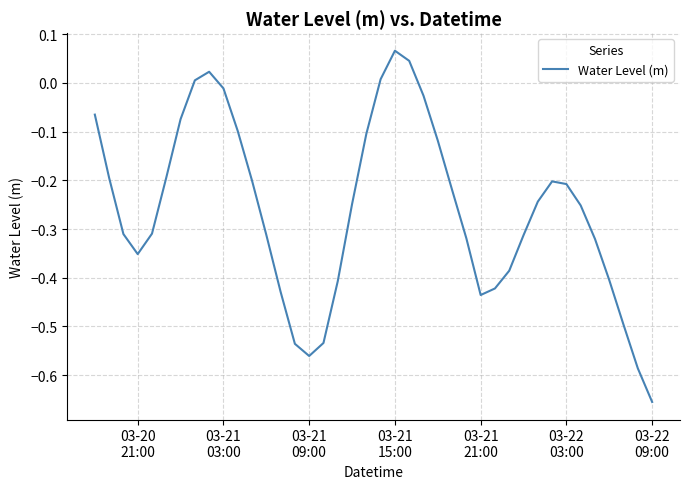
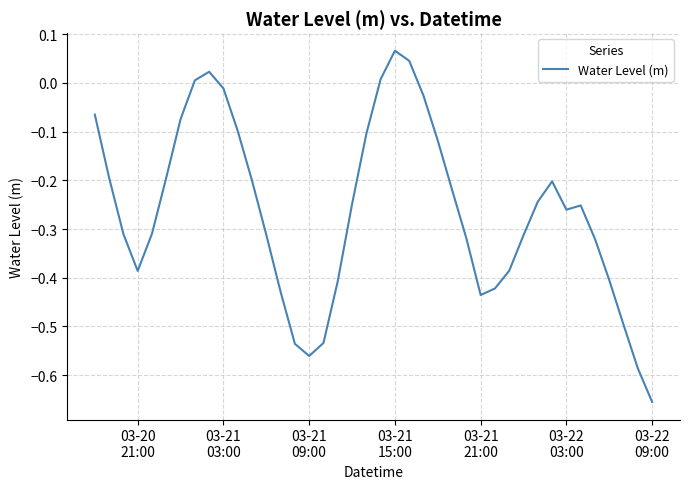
  {
-   "03-20 21:00": -0.35,
+   "03-20 21:00": -0.39,
    "03-21 03:00": -0.01,
    "03-21 09:00": -0.56,
    "03-21 15:00": 0.07,
    "03-21 21:00": -0.44,
-   "03-22 03:00": -0.21,
+   "03-22 03:00": -0.26,
    "03-22 09:00": -0.66
  }
